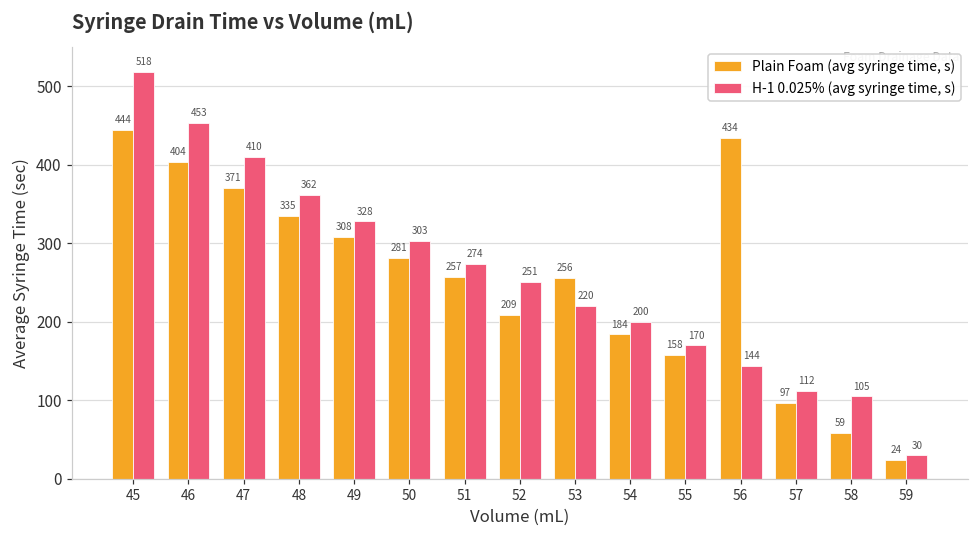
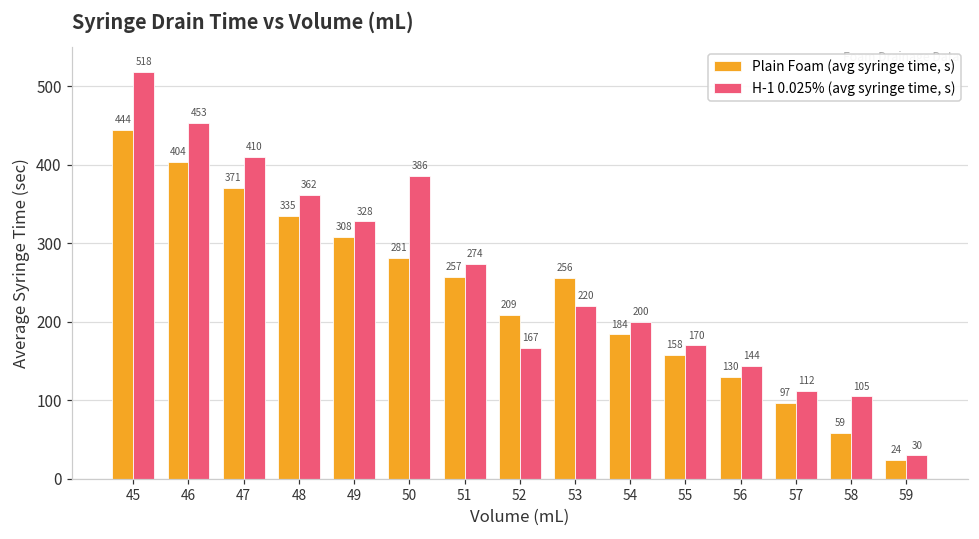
  {
    "Plain Foam (avg syringe time, s)": {
      "45": 444,
      "46": 404,
      "47": 371,
      "48": 335,
      "49": 308,
      "50": 281,
      "51": 257,
      "52": 209,
      "53": 256,
      "54": 184,
      "55": 158,
-     "56": 434,
+     "56": 130,
      "57": 97,
      "58": 59,
      "59": 24
    },
    "H-1 0.025% (avg syringe time, s)": {
      "45": 518,
      "46": 453,
      "47": 410,
      "48": 362,
      "49": 328,
-     "50": 303,
+     "50": 386,
      "51": 274,
-     "52": 251,
+     "52": 167,
      "53": 220,
      "54": 200,
      "55": 170,
      "56": 144,
      "57": 112,
      "58": 105,
      "59": 30
    }
  }
